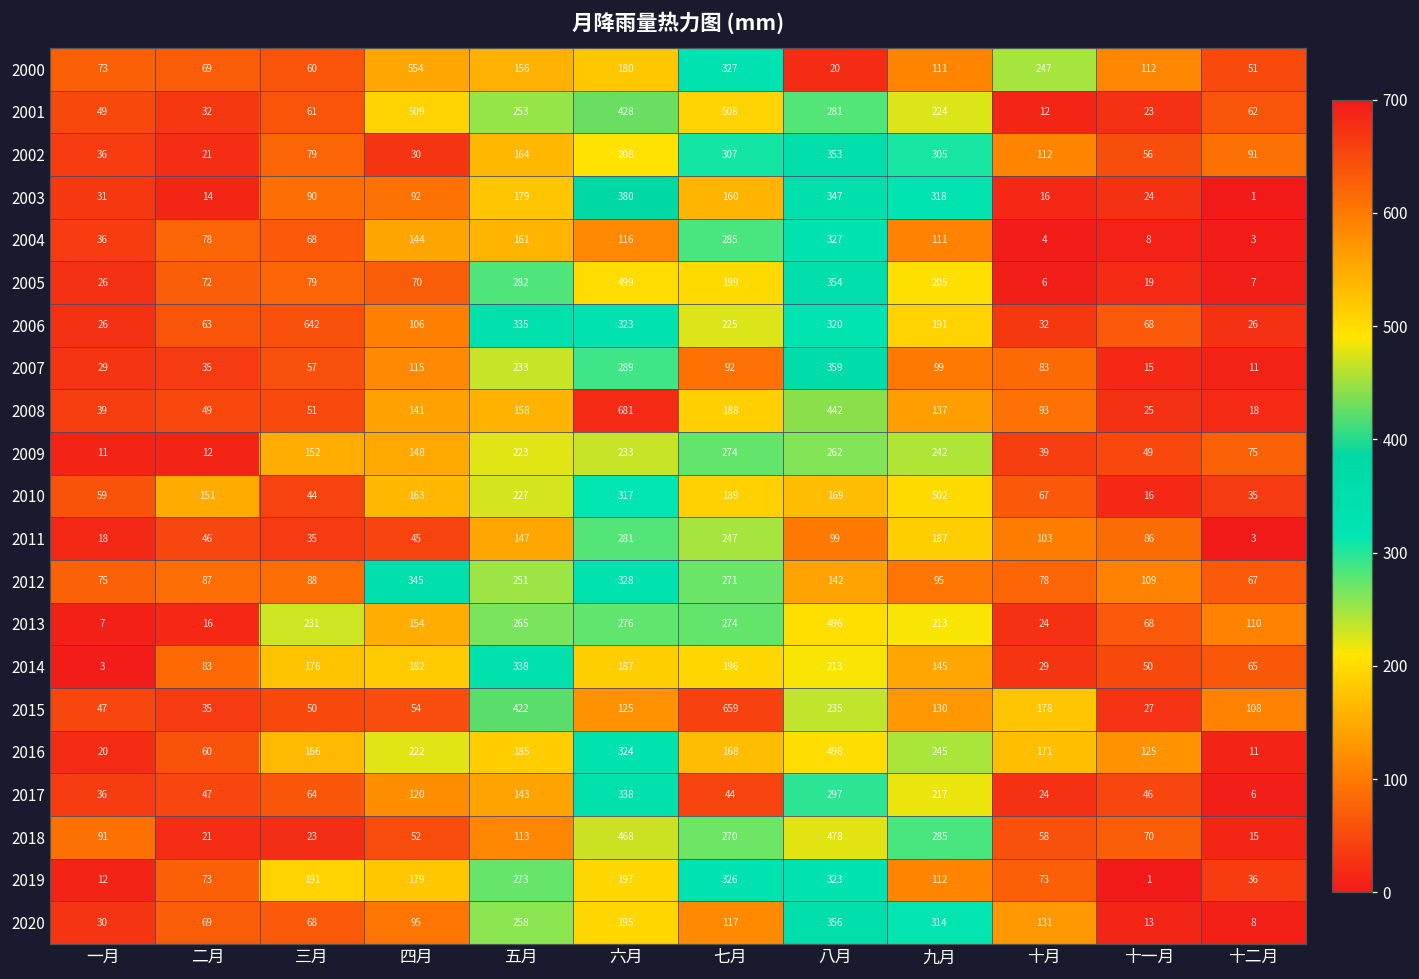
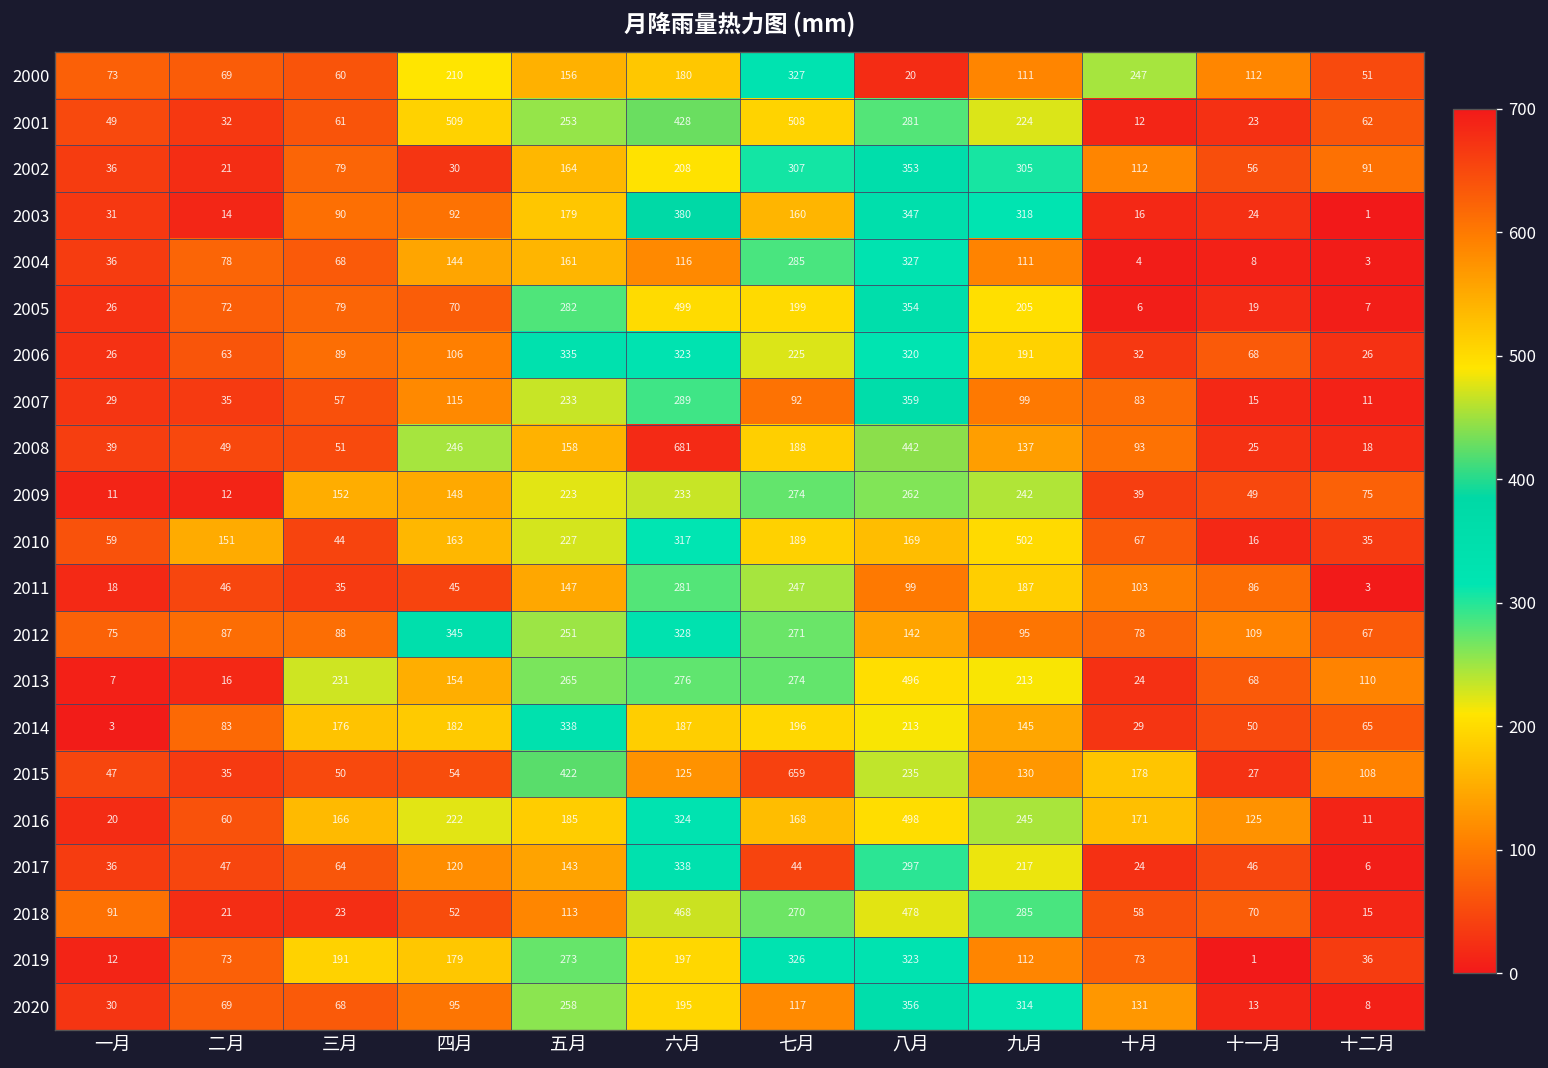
  {
    "2000": {
      "一月": 73,
      "二月": 69,
      "三月": 60,
-     "四月": 554,
+     "四月": 210,
      "五月": 156,
      "六月": 180,
      "七月": 327,
      "八月": 20,
      "九月": 111,
      "十月": 247,
      "十一月": 112,
      "十二月": 51
    },
    "2006": {
      "一月": 26,
      "二月": 63,
-     "三月": 642,
+     "三月": 89,
      "四月": 106,
      "五月": 335,
      "六月": 323,
      "七月": 225,
      "八月": 320,
      "九月": 191,
      "十月": 32,
      "十一月": 68,
      "十二月": 26
    },
    "2008": {
      "一月": 39,
      "二月": 49,
      "三月": 51,
-     "四月": 141,
+     "四月": 246,
      "五月": 158,
      "六月": 681,
      "七月": 188,
      "八月": 442,
      "九月": 137,
      "十月": 93,
      "十一月": 25,
      "十二月": 18
    }
  }
